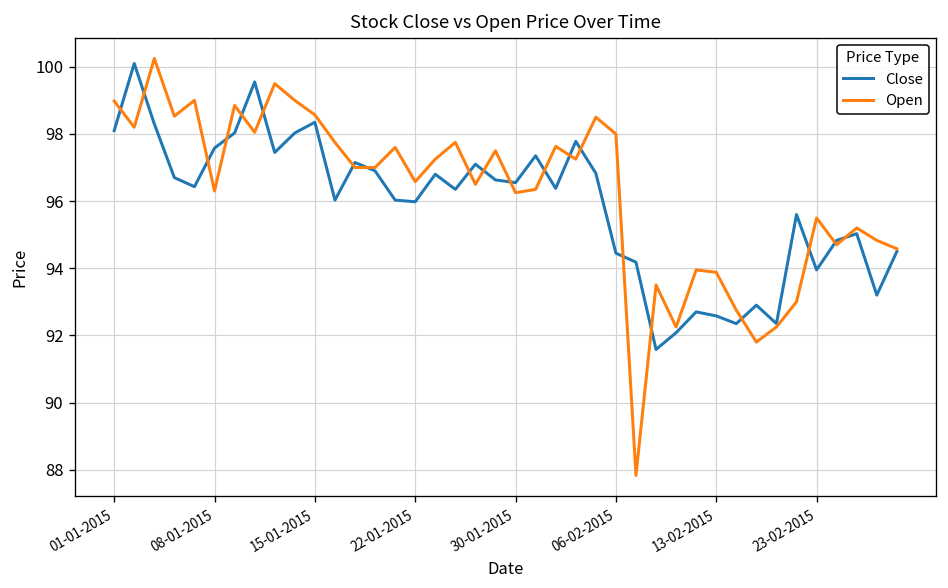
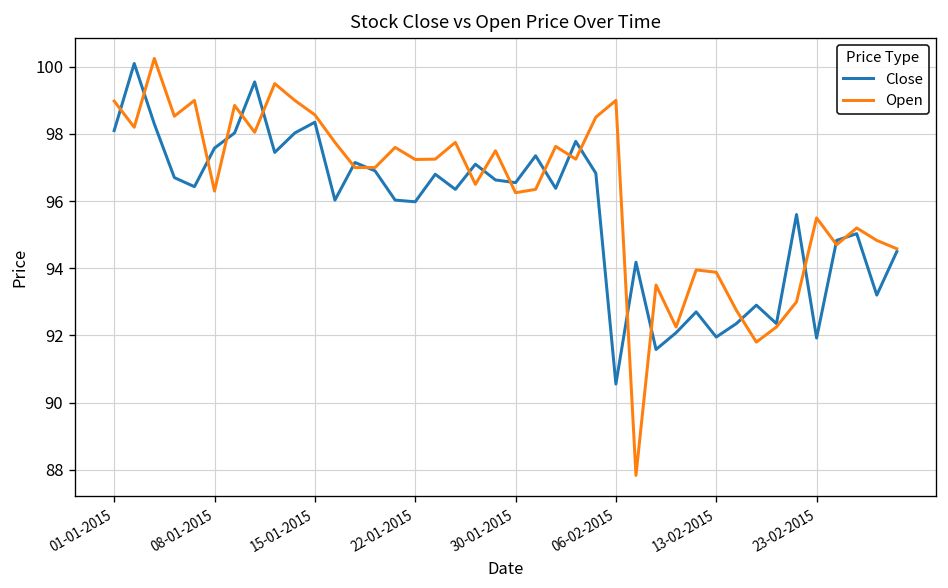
  {
    "Close": {
      "01-01-2015": 98.1,
      "08-01-2015": 97.6,
      "15-01-2015": 98.4,
      "22-01-2015": 96.0,
      "30-01-2015": 96.6,
-     "06-02-2015": 94.5,
-     "13-02-2015": 92.6,
-     "23-02-2015": 94.0
+     "06-02-2015": 90.6,
+     "13-02-2015": 92.0,
+     "23-02-2015": 91.9
    },
    "Open": {
      "01-01-2015": 99.0,
      "08-01-2015": 96.3,
      "15-01-2015": 98.6,
-     "22-01-2015": 96.6,
+     "22-01-2015": 97.2,
      "30-01-2015": 96.3,
-     "06-02-2015": 98,
+     "06-02-2015": 99,
      "13-02-2015": 93.9,
      "23-02-2015": 95.5
    }
  }
